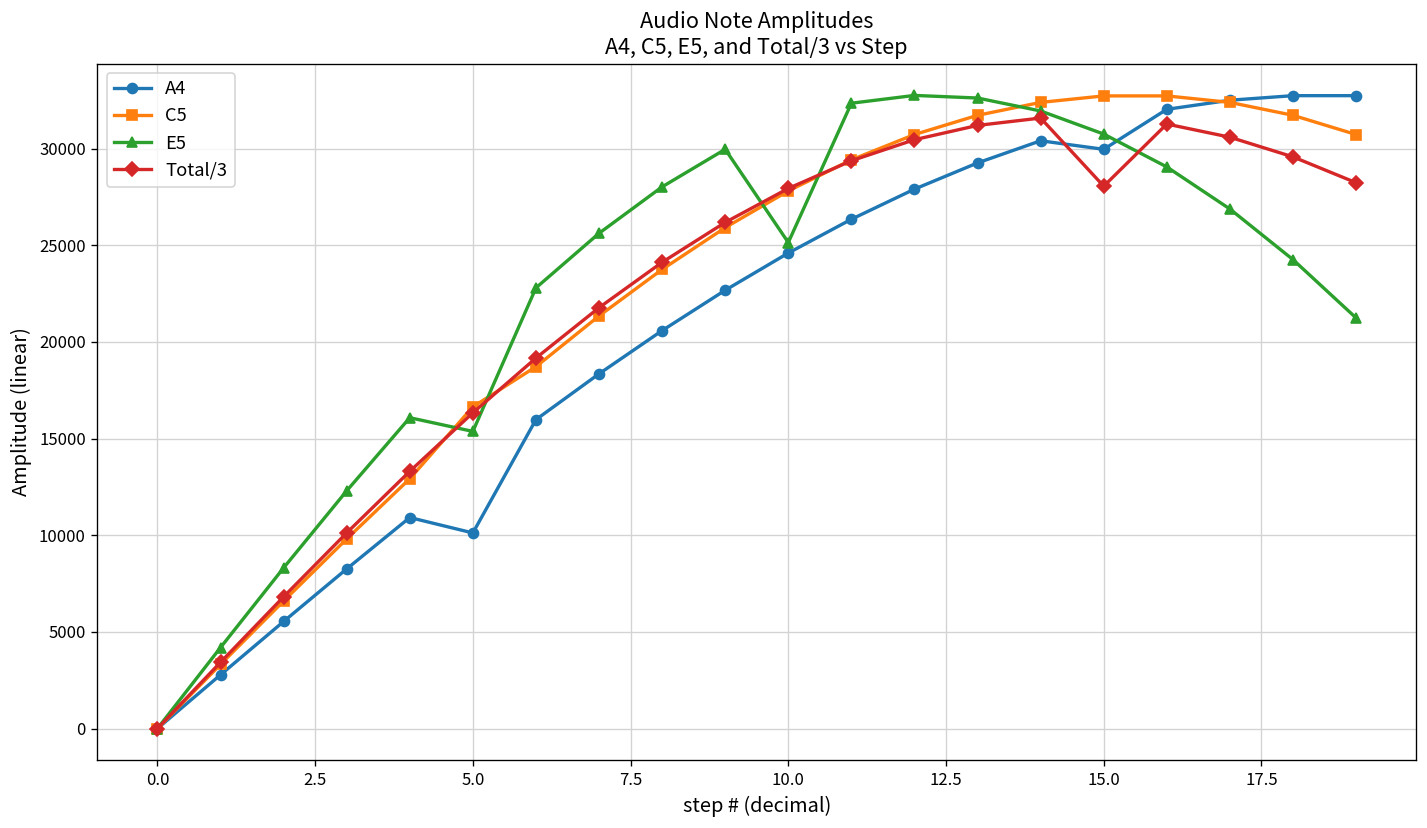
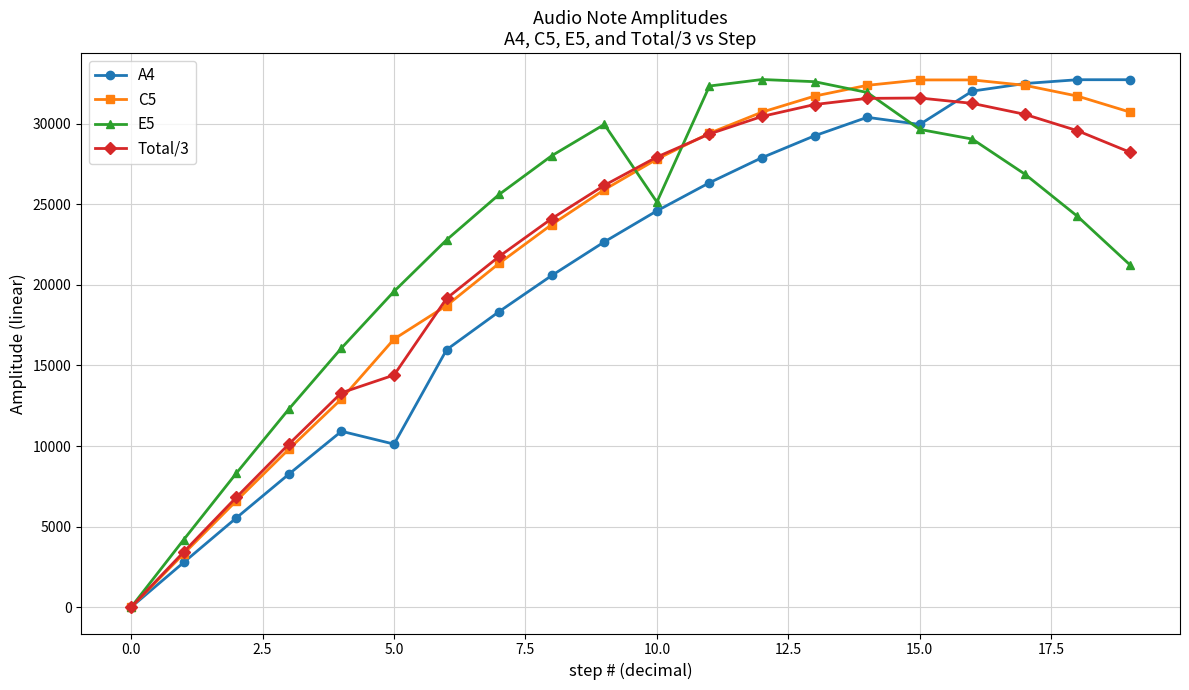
  {
    "A4": {
      "5.0": 10100,
      "10.0": 24600,
      "15.0": 30000
    },
    "C5": {
      "5.0": 16600,
      "15.0": 32700
    },
    "E5": {
-     "5.0": 15400,
+     "5.0": 19600,
      "10.0": 25100,
-     "15.0": 30800
+     "15.0": 29700
    },
    "Total/3": {
-     "5.0": 16300,
-     "15.0": 28100
+     "5.0": 14400,
+     "15.0": 31600
    }
  }
